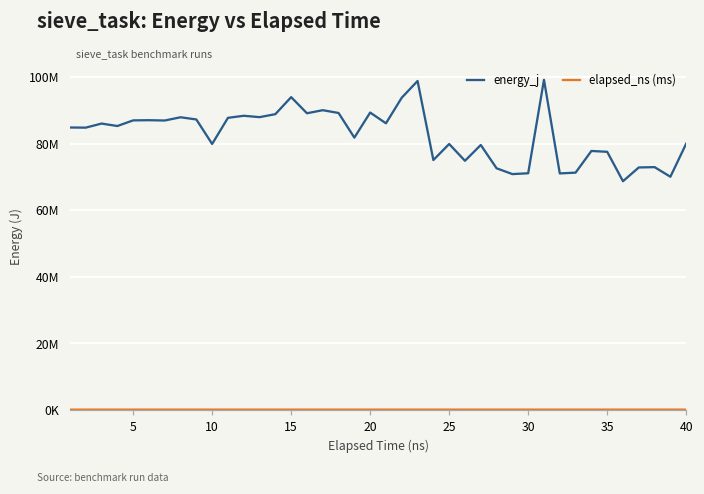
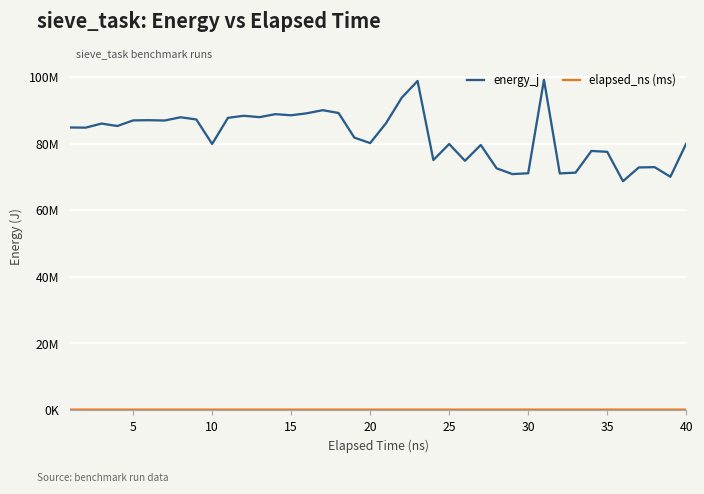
  {
    "energy_j": {
      "5": 87000000,
      "10": 80000000,
-     "15": 94000000,
-     "20": 89000000,
+     "15": 88000000,
+     "20": 80000000,
      "25": 80000000,
      "30": 71000000,
      "35": 78000000,
      "40": 80000000
    },
    "elapsed_ns (ms)": {
      "5": 0,
      "10": 0,
      "15": 0,
      "20": 0,
      "25": 0,
      "30": 0,
      "35": 0,
      "40": 0
    }
  }
